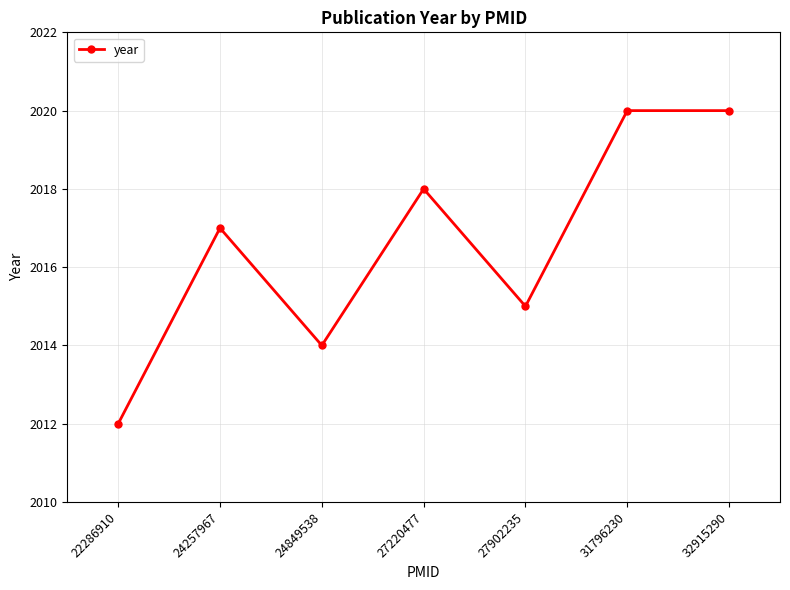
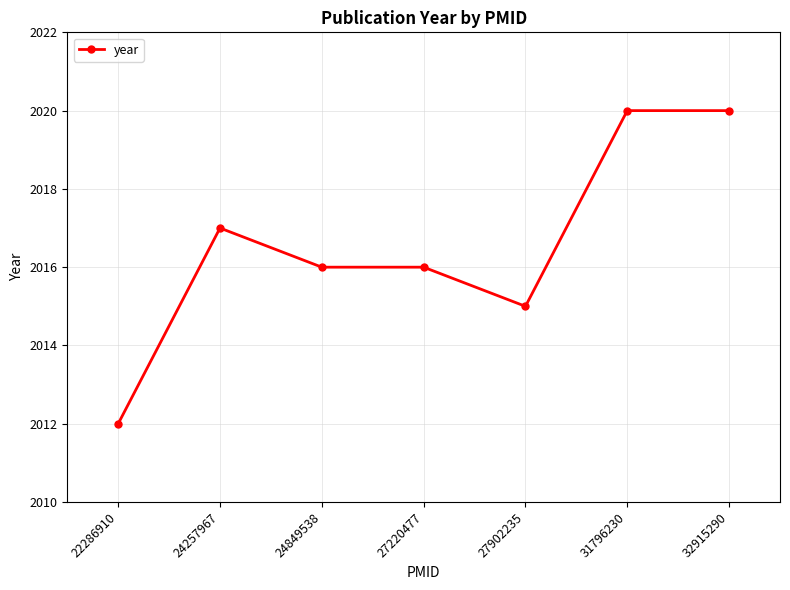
  {
    "22286910": 2012,
    "24257967": 2017,
-   "24849538": 2014,
-   "27220477": 2018,
+   "24849538": 2016,
+   "27220477": 2016,
    "27902235": 2015,
    "31796230": 2020,
    "32915290": 2020
  }
